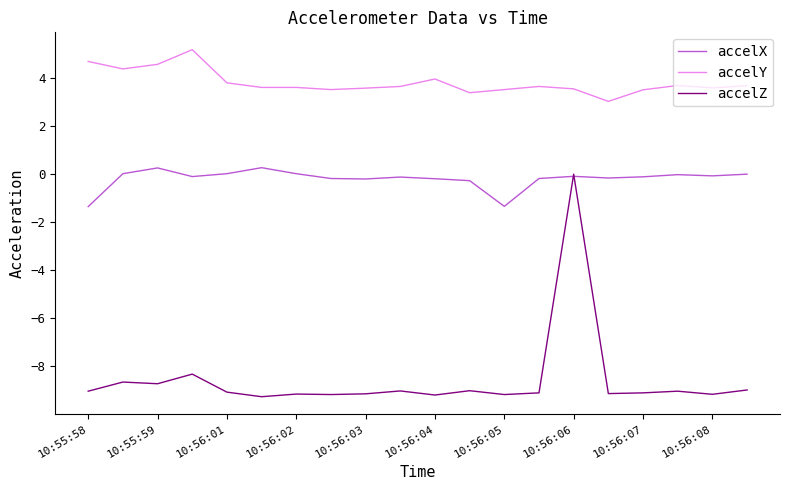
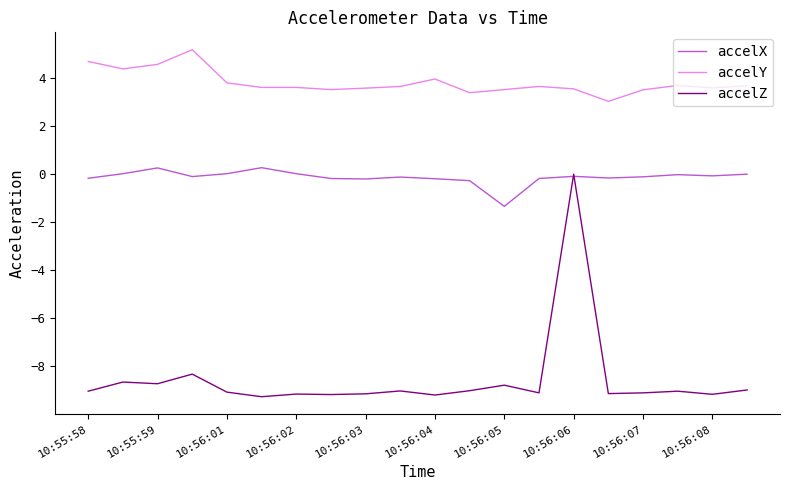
  {
    "accelX": {
-     "10:55:58": -1.4,
+     "10:55:58": -0.2,
      "10:56:05": -1.4
    },
    "accelY": {
      "10:55:58": 4.7,
      "10:56:05": 3.5
    },
    "accelZ": {
      "10:55:58": -9.0,
-     "10:56:05": -9.2
+     "10:56:05": -8.8
    }
  }
